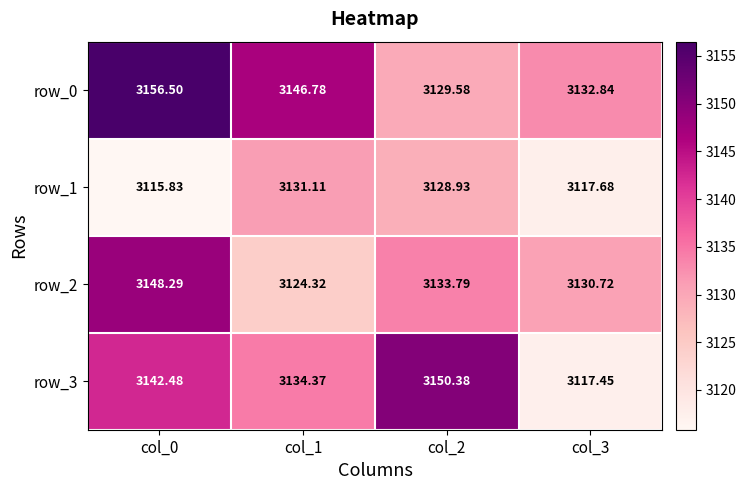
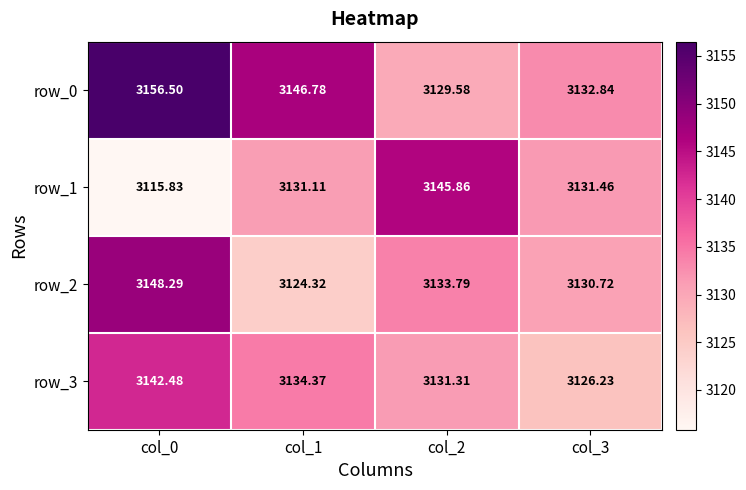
  {
    "row_0": {
      "col_0": 3156.50,
      "col_1": 3146.78,
      "col_2": 3129.58,
      "col_3": 3132.84
    },
    "row_1": {
      "col_0": 3115.83,
      "col_1": 3131.11,
-     "col_2": 3128.93,
-     "col_3": 3117.68
+     "col_2": 3145.86,
+     "col_3": 3131.46
    },
    "row_2": {
      "col_0": 3148.29,
      "col_1": 3124.32,
      "col_2": 3133.79,
      "col_3": 3130.72
    },
    "row_3": {
      "col_0": 3142.48,
      "col_1": 3134.37,
-     "col_2": 3150.38,
-     "col_3": 3117.45
+     "col_2": 3131.31,
+     "col_3": 3126.23
    }
  }
